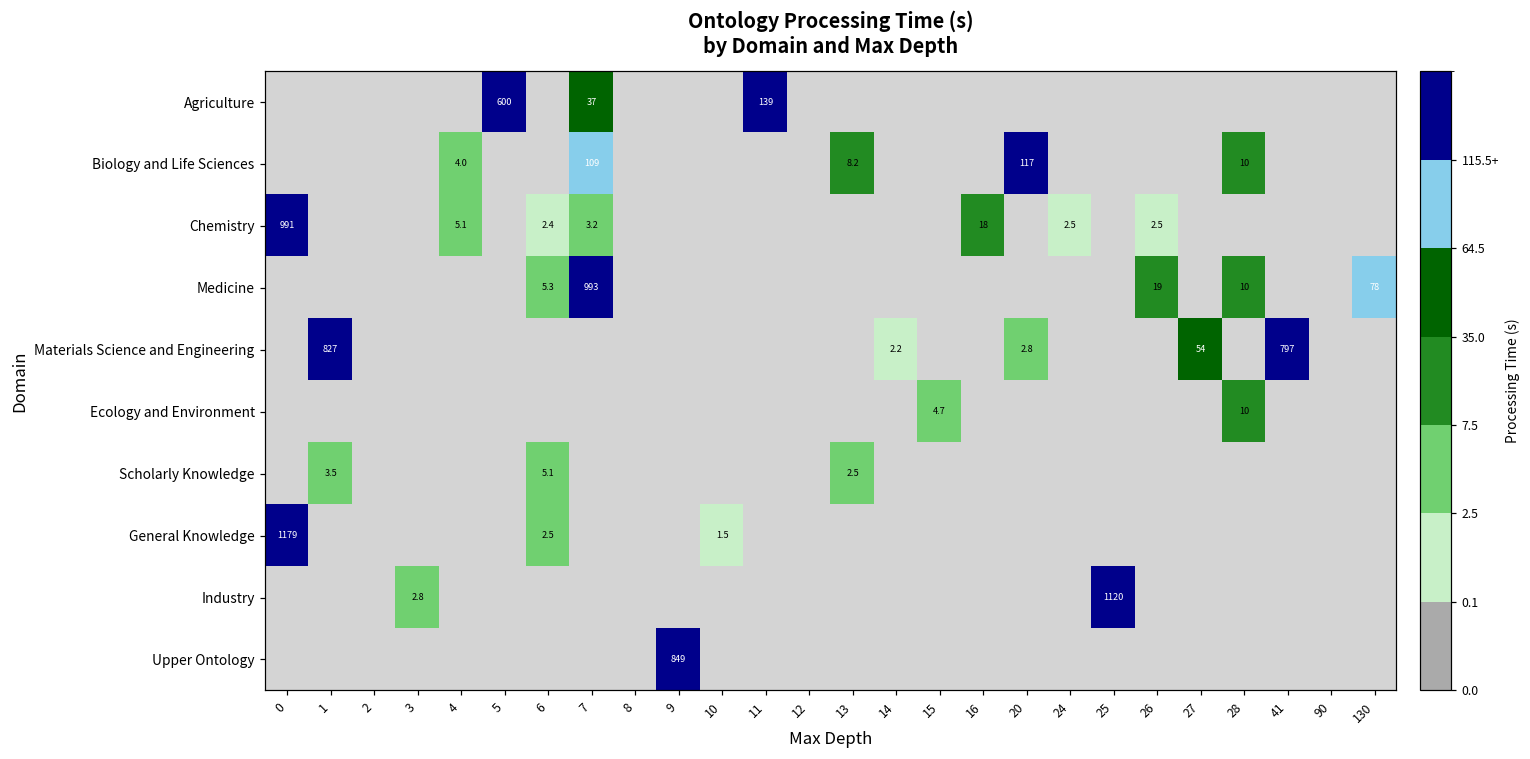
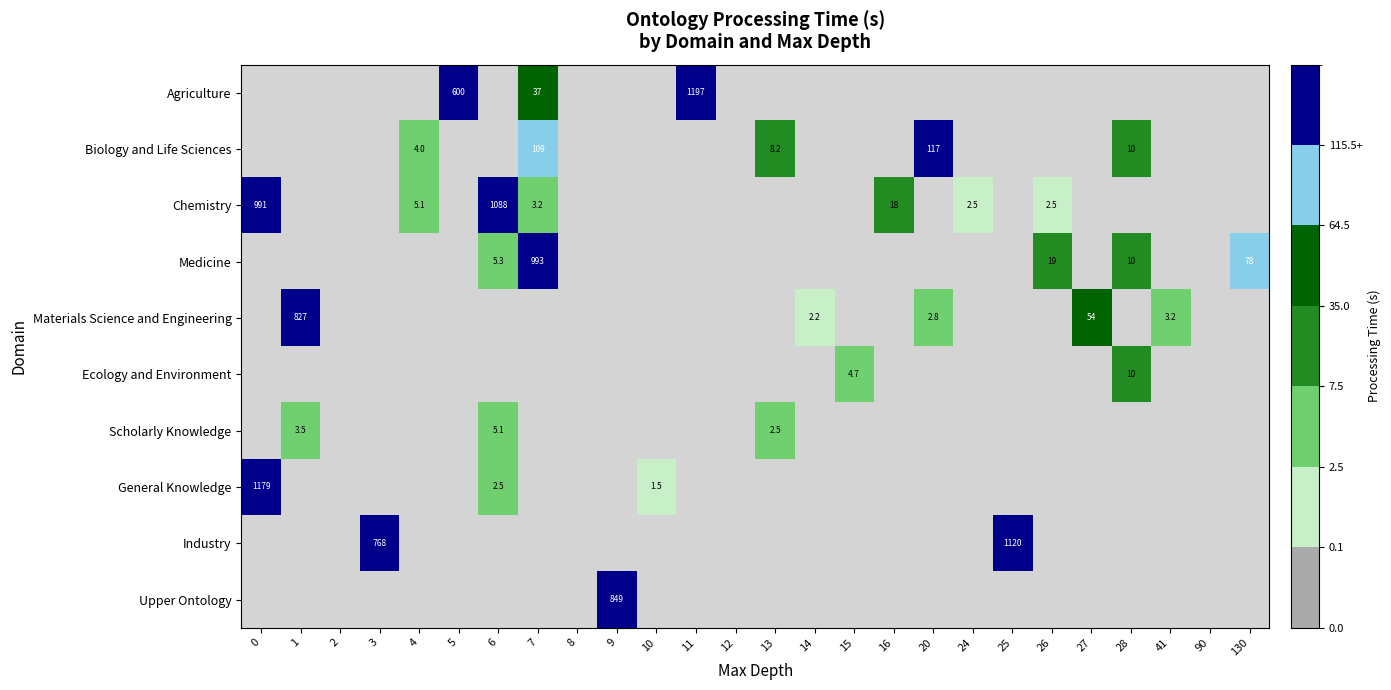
  {
    "Agriculture": {
      "5": 600,
      "7": 37,
-     "11": 139
+     "11": 1197
    },
    "Biology and Life Sciences": {
      "4": 4.0,
      "7": 109,
      "13": 8.2,
      "20": 117,
      "28": 10
    },
    "Chemistry": {
      "0": 991,
      "4": 5.1,
-     "6": 2.4,
+     "6": 1088,
      "7": 3.2,
      "16": 18,
      "24": 2.5,
      "26": 2.5
    },
    "Medicine": {
      "6": 5.3,
      "7": 993,
      "26": 19,
      "28": 10,
      "130": 78
    },
    "Materials Science and Engineering": {
      "1": 827,
      "14": 2.2,
      "20": 2.8,
      "27": 54,
-     "41": 797
+     "41": 3.2
    },
    "Ecology and Environment": {
      "15": 4.7,
      "28": 10
    },
    "Scholarly Knowledge": {
      "1": 3.5,
      "6": 5.1,
      "13": 2.5
    },
    "General Knowledge": {
      "0": 1179,
      "6": 2.5,
      "10": 1.5
    },
    "Industry": {
-     "3": 2.8,
+     "3": 768,
      "25": 1120
    },
    "Upper Ontology": {
      "9": 849
    }
  }
